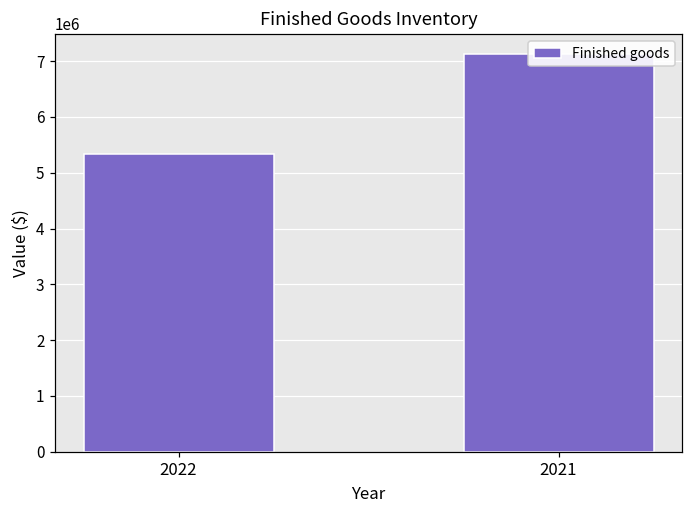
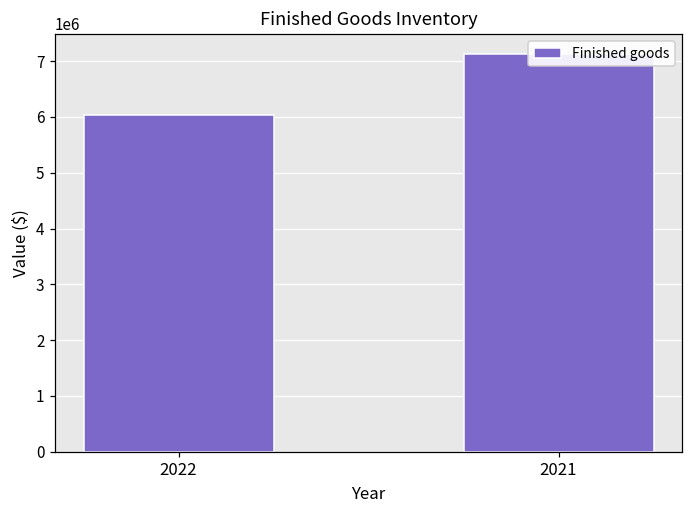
  {
-   "2022": 5300000
+   "2022": 6000000
  }
